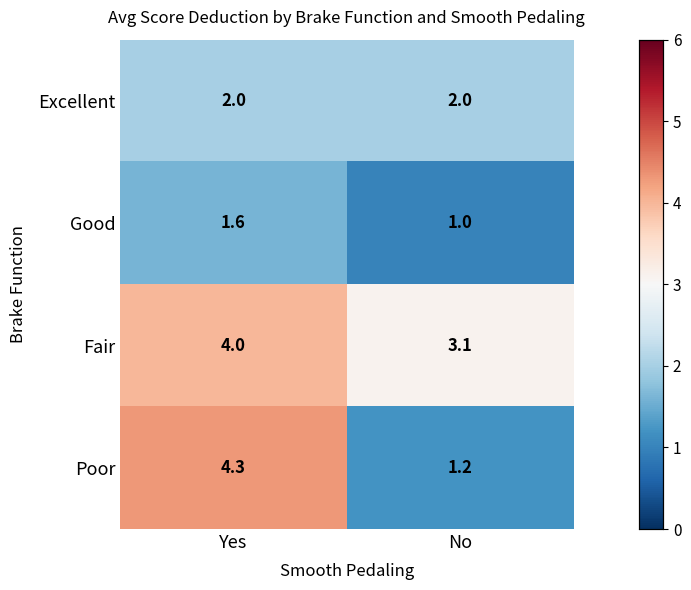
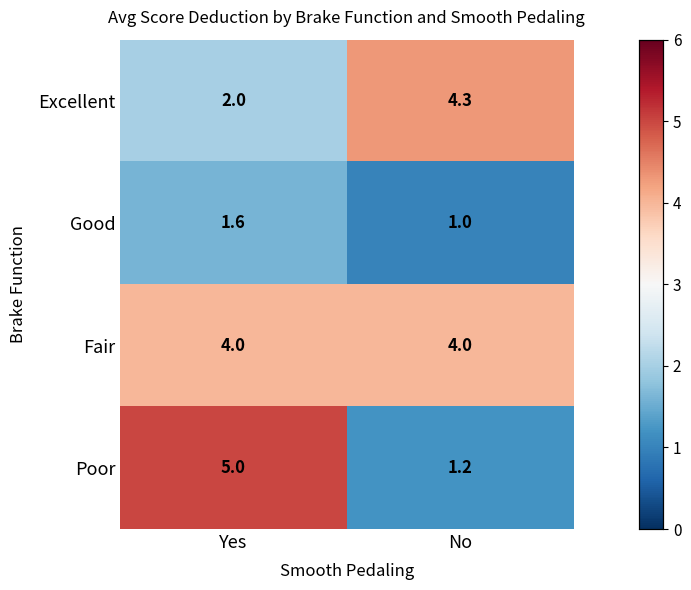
  {
    "Excellent": {
      "Yes": 2.0,
-     "No": 2.0
+     "No": 4.3
    },
    "Good": {
      "Yes": 1.6,
      "No": 1.0
    },
    "Fair": {
      "Yes": 4.0,
-     "No": 3.1
+     "No": 4.0
    },
    "Poor": {
-     "Yes": 4.3,
+     "Yes": 5.0,
      "No": 1.2
    }
  }
